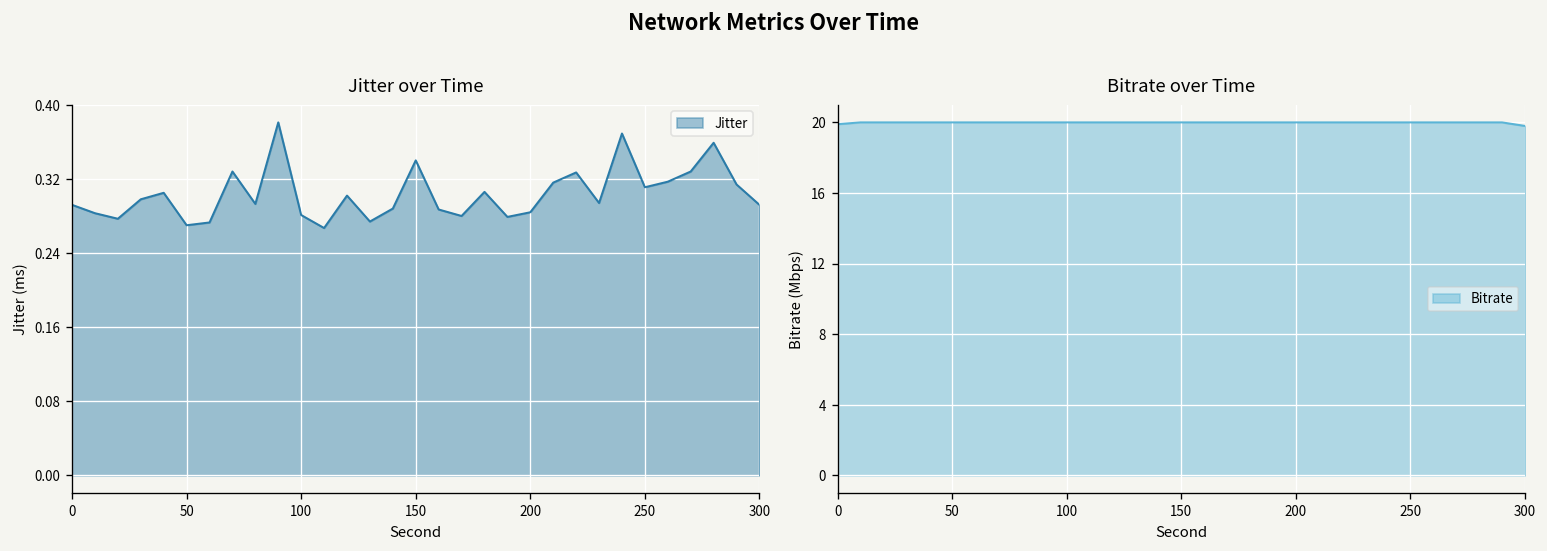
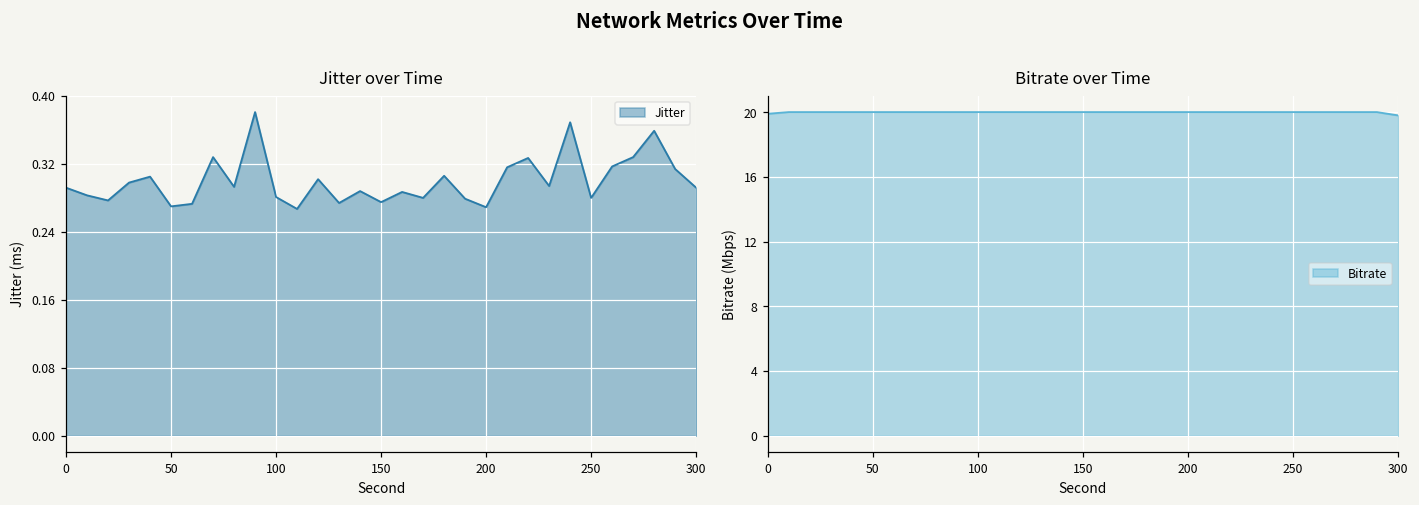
  {
    "Jitter over Time": {
      "0": 0.29,
      "50": 0.27,
      "100": 0.28,
-     "150": 0.34,
-     "200": 0.28,
-     "250": 0.31,
+     "150": 0.28,
+     "200": 0.27,
+     "250": 0.28,
      "300": 0.29
    },
    "Bitrate over Time": {
      "0": 19.9,
      "50": 20.0,
      "100": 20.0,
      "150": 20.0,
      "200": 20.0,
      "250": 20.0,
      "300": 19.8
    }
  }
